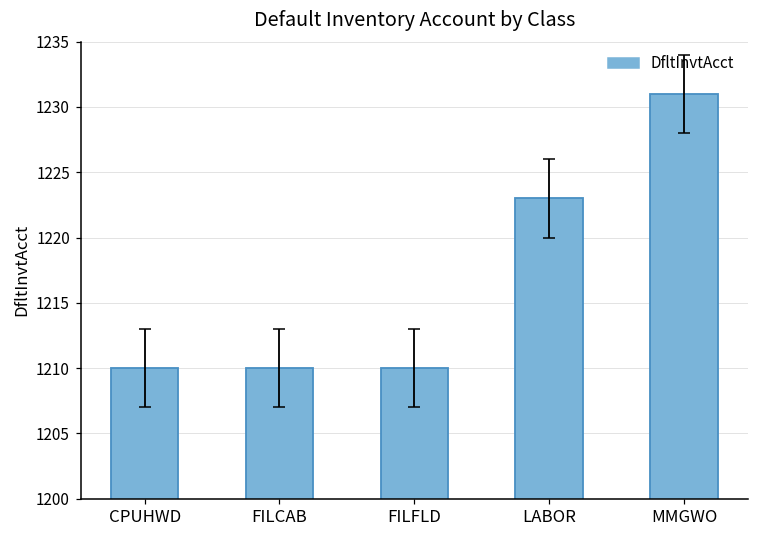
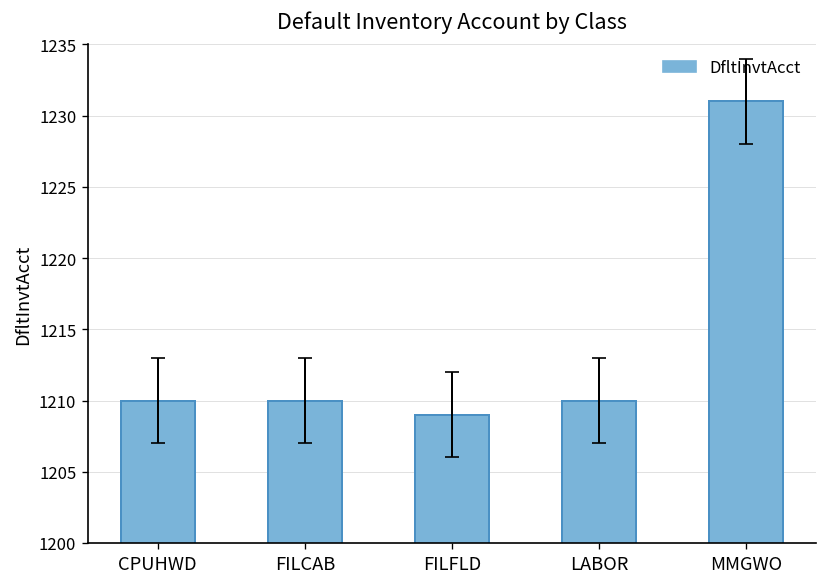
  {
    "DfltInvtAcct": {
      "CPUHWD": 1210,
      "FILCAB": 1210,
-     "FILFLD": 1210,
-     "LABOR": 1223,
+     "FILFLD": 1209,
+     "LABOR": 1210,
      "MMGWO": 1231
    }
  }
